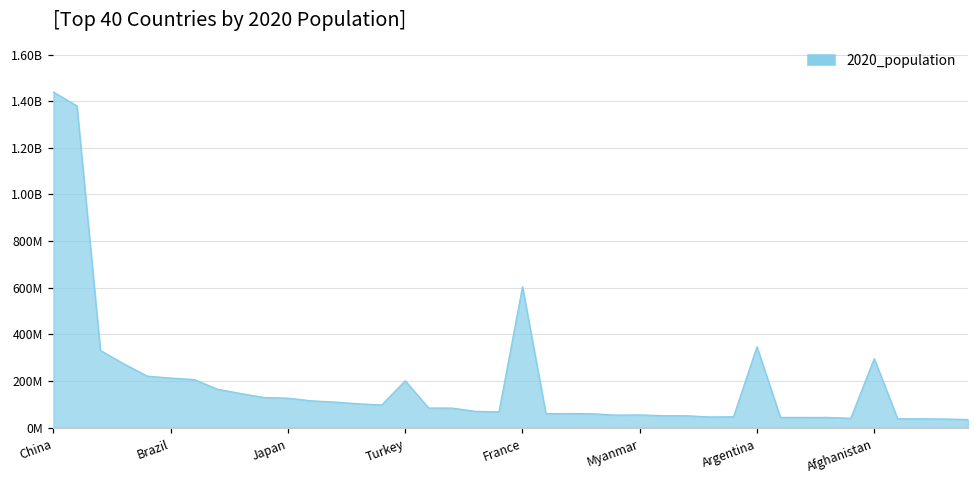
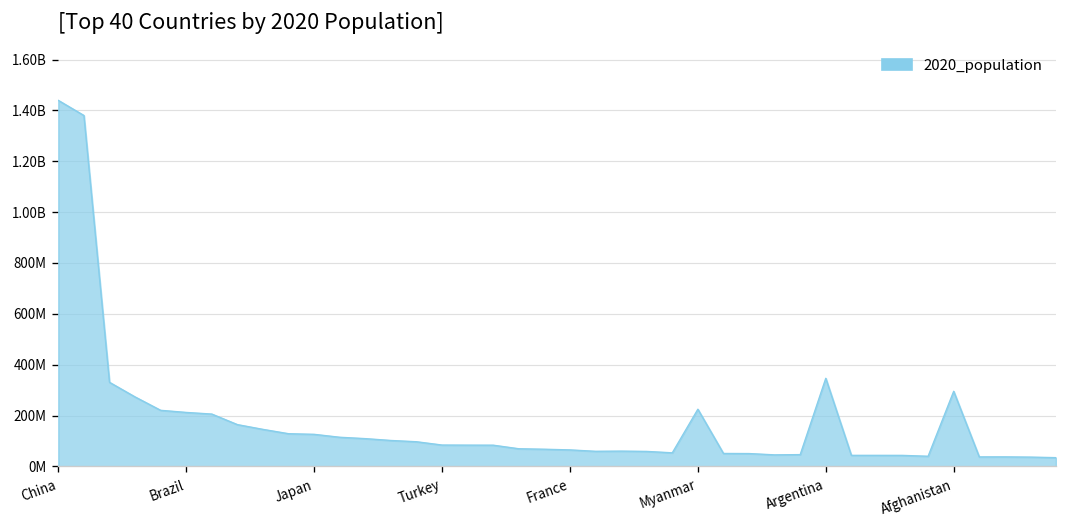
  {
    "China": 1440000000,
    "Brazil": 210000000,
    "Japan": 130000000,
-   "Turkey": 200000000,
-   "France": 600000000,
-   "Myanmar": 50000000,
+   "Turkey": 80000000,
+   "France": 70000000,
+   "Myanmar": 230000000,
    "Argentina": 350000000,
    "Afghanistan": 300000000
  }
